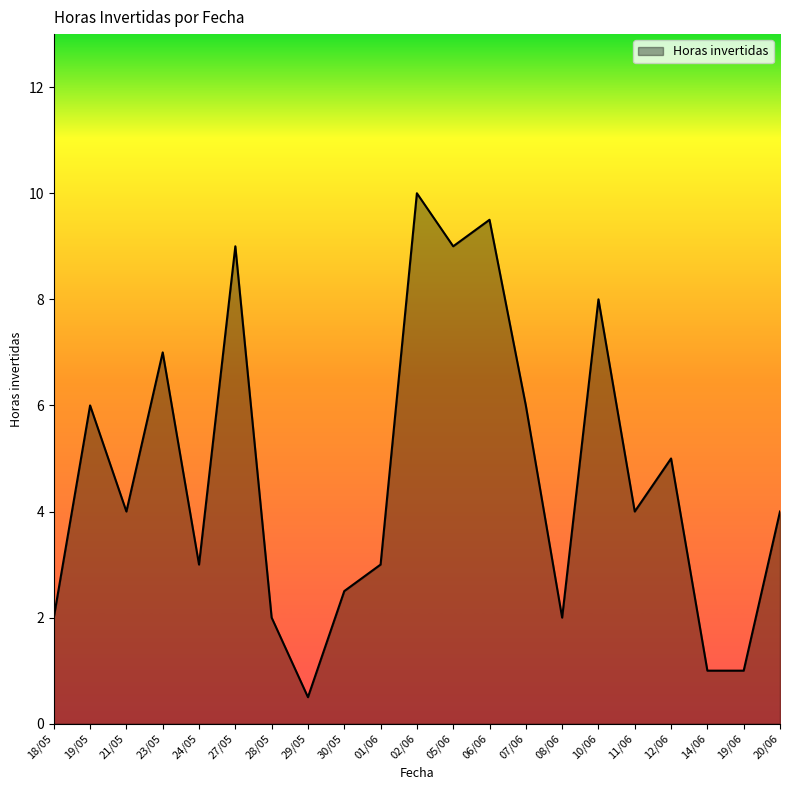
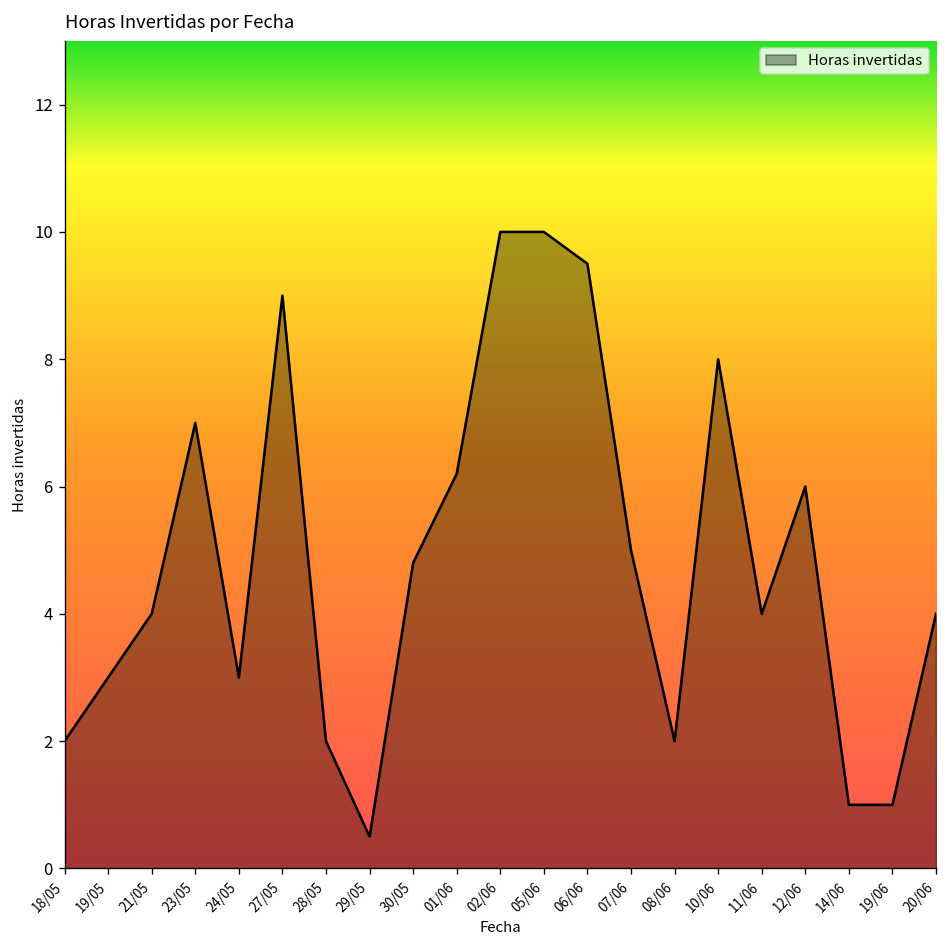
  {
    "18/05": 2.0,
-   "19/05": 6,
+   "19/05": 3,
    "21/05": 4.0,
    "23/05": 7.0,
    "24/05": 3.0,
    "27/05": 9.0,
    "28/05": 2.0,
    "29/05": 0.5,
-   "30/05": 2.5,
-   "01/06": 3.0,
+   "30/05": 4.8,
+   "01/06": 6.2,
    "02/06": 10.0,
-   "05/06": 9,
+   "05/06": 10,
    "06/06": 9.5,
-   "07/06": 6,
+   "07/06": 5,
    "08/06": 2.0,
    "10/06": 8.0,
    "11/06": 4.0,
-   "12/06": 5,
+   "12/06": 6,
    "14/06": 1.0,
    "19/06": 1.0,
    "20/06": 4.0
  }
